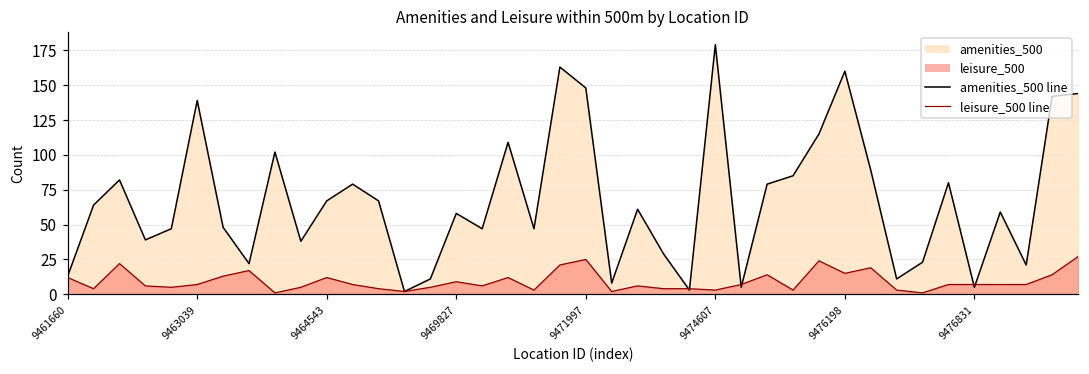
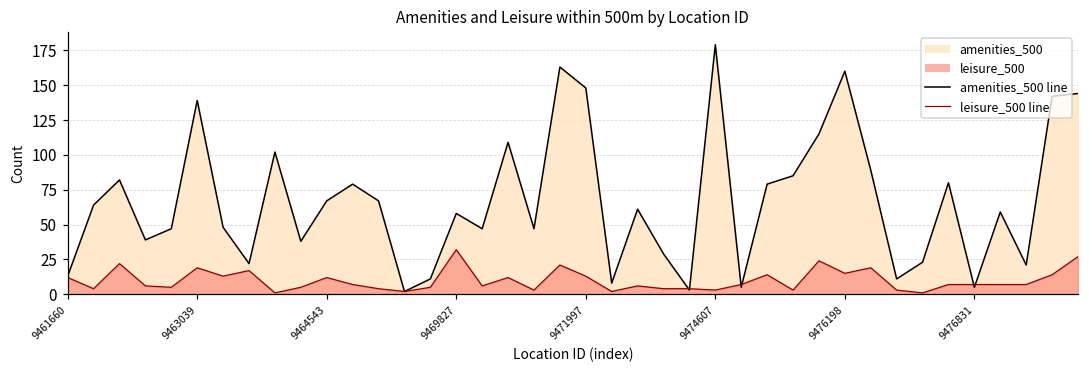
  {
    "amenities_500": {
      "9463039": 139,
      "9464543": 67,
      "9469827": 58,
      "9471997": 148,
      "9474607": 179,
      "9476198": 160,
      "9476831": 5
    },
    "leisure_500": {
-     "9463039": 7,
+     "9463039": 19,
      "9464543": 12,
-     "9469827": 9,
-     "9471997": 25,
+     "9469827": 32,
+     "9471997": 13,
      "9474607": 3,
      "9476198": 15,
      "9476831": 7
    }
  }
